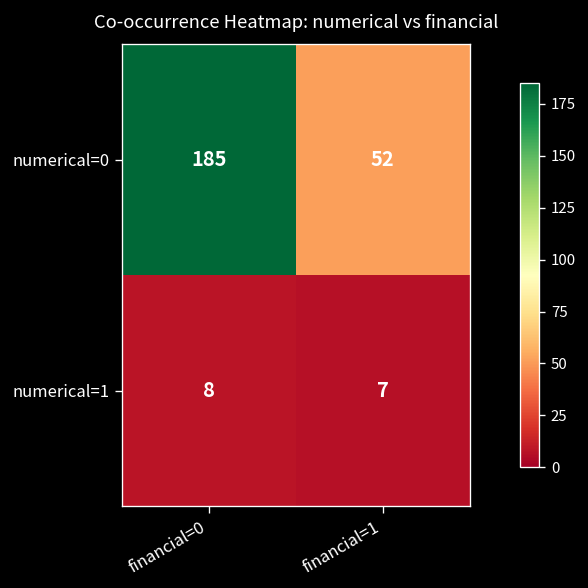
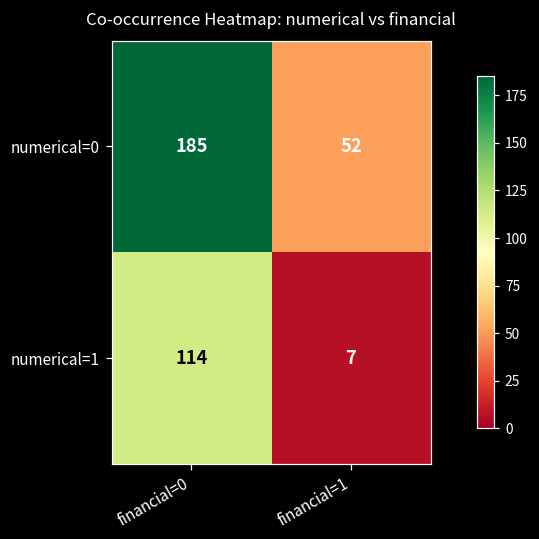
  {
    "numerical=0": {
      "financial=0": 185,
      "financial=1": 52
    },
    "numerical=1": {
-     "financial=0": 8,
+     "financial=0": 114,
      "financial=1": 7
    }
  }
